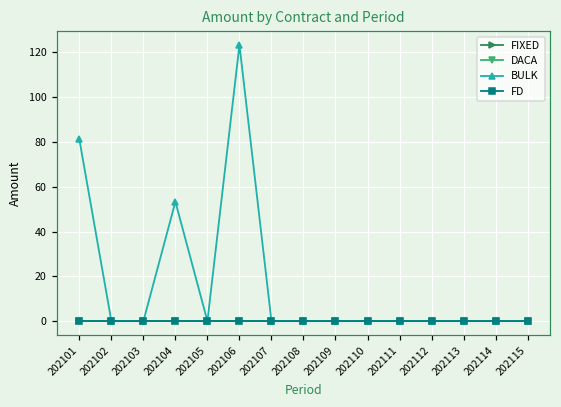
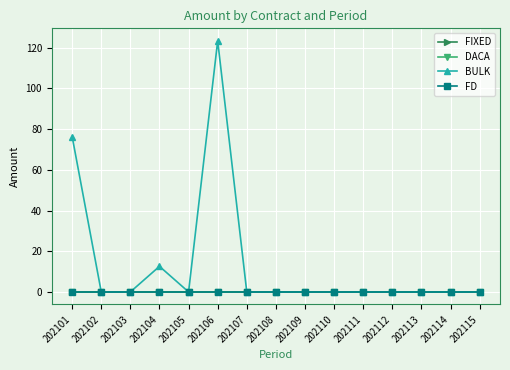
  {
    "FD": {
      "202101": 0,
      "202104": 0,
      "202106": 0
    },
    "BULK": {
-     "202101": 81,
-     "202104": 53,
+     "202101": 76,
+     "202104": 13,
      "202106": 123
    }
  }
